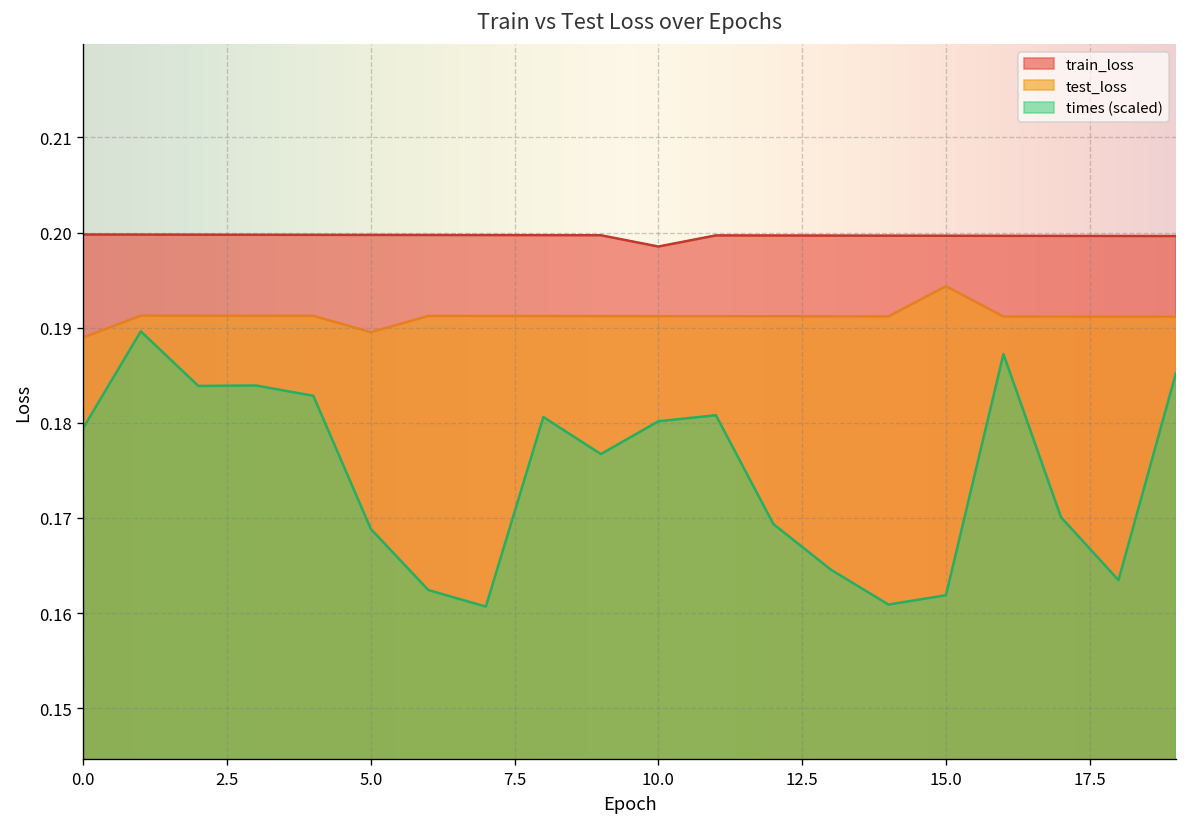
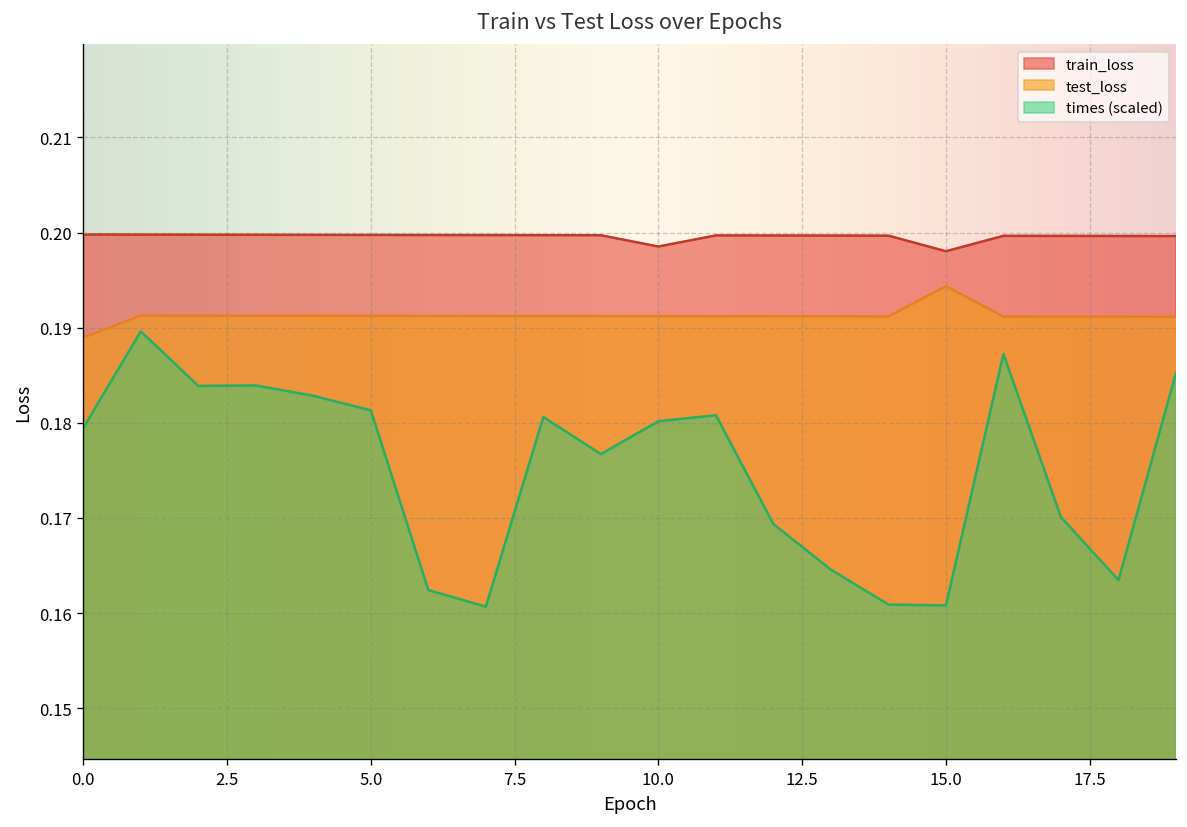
  {
    "train_loss": {
      "0.0": 0.200,
      "5.0": 0.200,
      "10.0": 0.199,
-     "15.0": 0.200
+     "15.0": 0.198
    },
    "test_loss": {
      "0.0": 0.189,
-     "5.0": 0.190,
+     "5.0": 0.191,
      "10.0": 0.191,
      "15.0": 0.194
    },
    "times (scaled)": {
      "0.0": 0.179,
-     "5.0": 0.169,
+     "5.0": 0.181,
      "10.0": 0.180,
-     "15.0": 0.162
+     "15.0": 0.161
    }
  }
